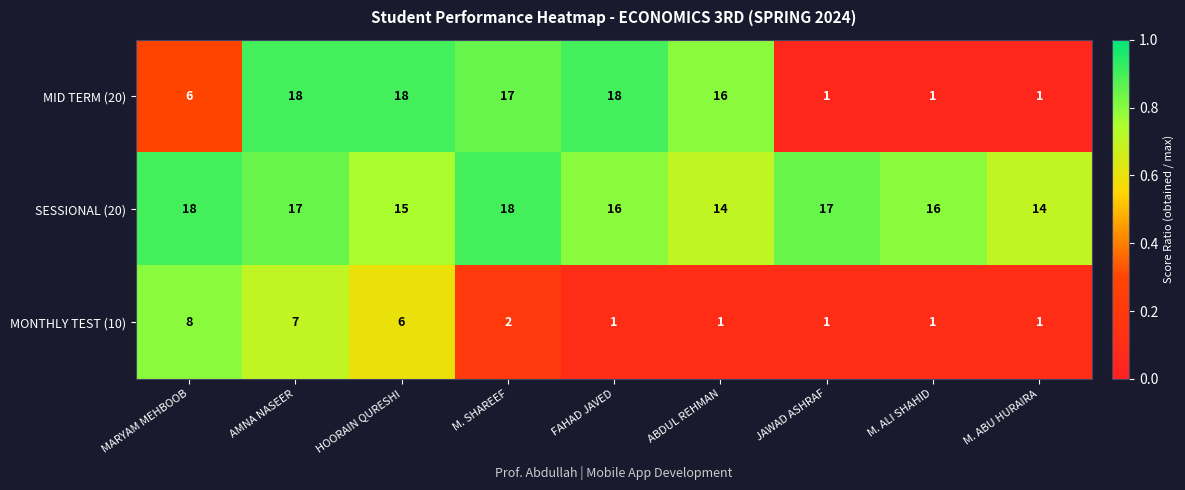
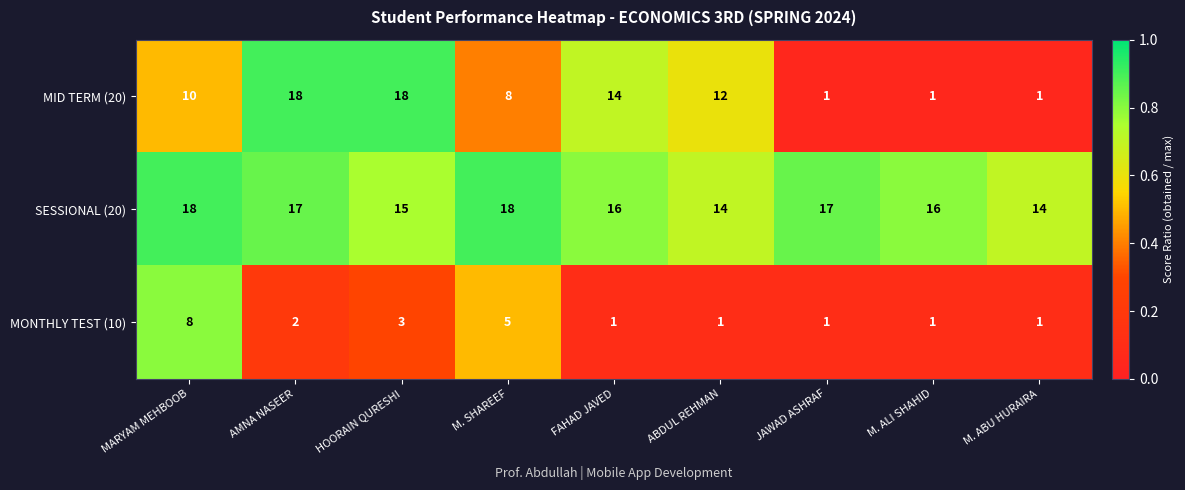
  {
    "MID TERM (20)": {
-     "MARYAM MEHBOOB": 6,
+     "MARYAM MEHBOOB": 10,
      "AMNA NASEER": 18,
      "HOORAIN QURESHI": 18,
-     "M. SHAREEF": 17,
-     "FAHAD JAVED": 18,
-     "ABDUL REHMAN": 16,
+     "M. SHAREEF": 8,
+     "FAHAD JAVED": 14,
+     "ABDUL REHMAN": 12,
      "JAWAD ASHRAF": 1,
      "M. ALI SHAHID": 1,
      "M. ABU HURAIRA": 1
    },
    "SESSIONAL (20)": {
      "MARYAM MEHBOOB": 18,
      "AMNA NASEER": 17,
      "HOORAIN QURESHI": 15,
      "M. SHAREEF": 18,
      "FAHAD JAVED": 16,
      "ABDUL REHMAN": 14,
      "JAWAD ASHRAF": 17,
      "M. ALI SHAHID": 16,
      "M. ABU HURAIRA": 14
    },
    "MONTHLY TEST (10)": {
      "MARYAM MEHBOOB": 8,
-     "AMNA NASEER": 7,
-     "HOORAIN QURESHI": 6,
-     "M. SHAREEF": 2,
+     "AMNA NASEER": 2,
+     "HOORAIN QURESHI": 3,
+     "M. SHAREEF": 5,
      "FAHAD JAVED": 1,
      "ABDUL REHMAN": 1,
      "JAWAD ASHRAF": 1,
      "M. ALI SHAHID": 1,
      "M. ABU HURAIRA": 1
    }
  }
